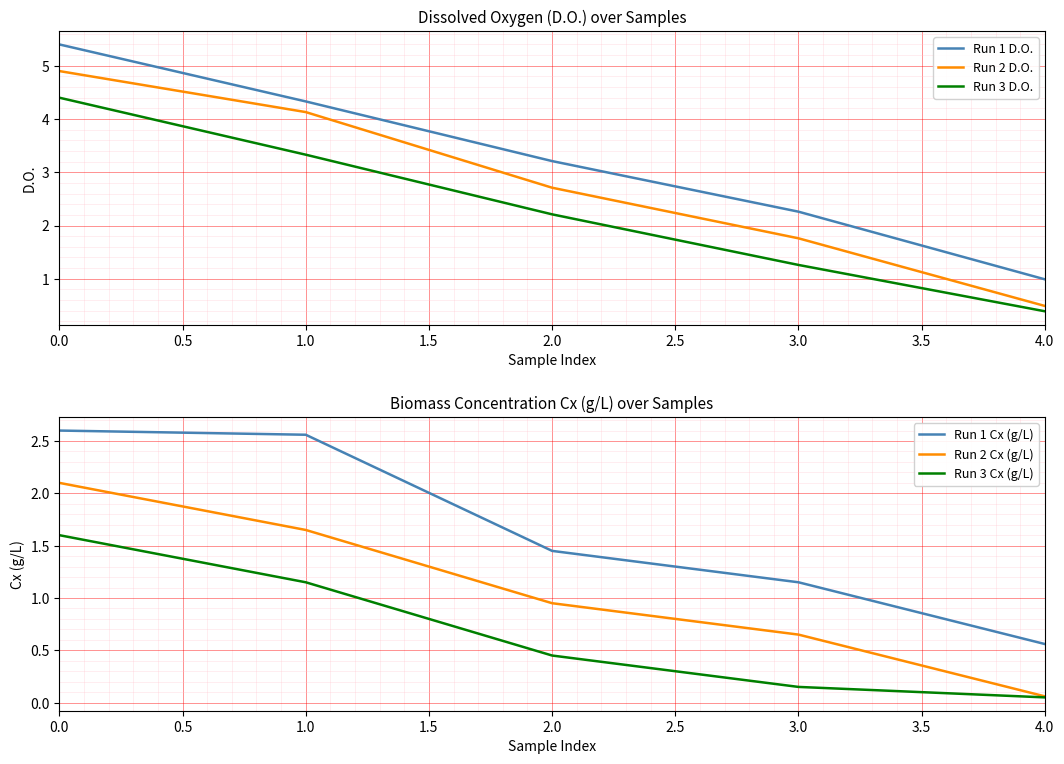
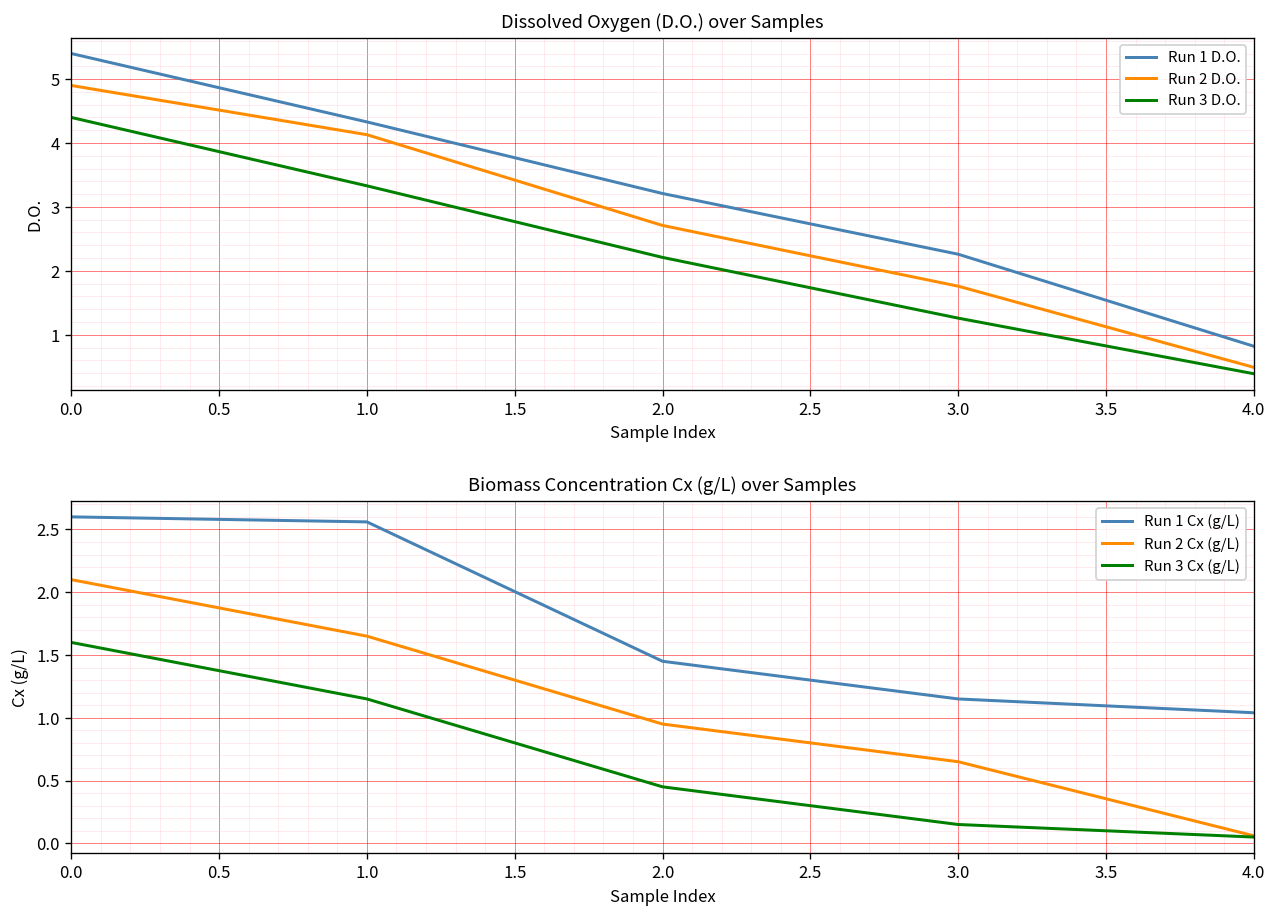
  {
    "Dissolved Oxygen (D.O.) over Samples": {
      "Run 1 D.O.": {
        "0.0": 5.4,
        "1.0": 4.3,
        "2.0": 3.2,
        "3.0": 2.3,
-       "4.0": 1.0
+       "4.0": 0.8
      },
      "Run 2 D.O.": {
        "0.0": 4.9,
        "1.0": 4.1,
        "2.0": 2.7,
        "3.0": 1.8,
        "4.0": 0.5
      },
      "Run 3 D.O.": {
        "0.0": 4.4,
        "1.0": 3.3,
        "2.0": 2.2,
        "3.0": 1.3,
        "4.0": 0.4
      }
    },
    "Biomass Concentration Cx (g/L) over Samples": {
      "Run 1 Cx (g/L)": {
        "0.0": 2.60,
        "1.0": 2.56,
        "2.0": 1.45,
        "3.0": 1.15,
-       "4.0": 0.56
+       "4.0": 1.04
      },
      "Run 2 Cx (g/L)": {
        "0.0": 2.10,
        "1.0": 1.65,
        "2.0": 0.95,
        "3.0": 0.65
      },
      "Run 3 Cx (g/L)": {
        "0.0": 1.60,
        "1.0": 1.15,
        "2.0": 0.45,
        "3.0": 0.15
      }
    }
  }
